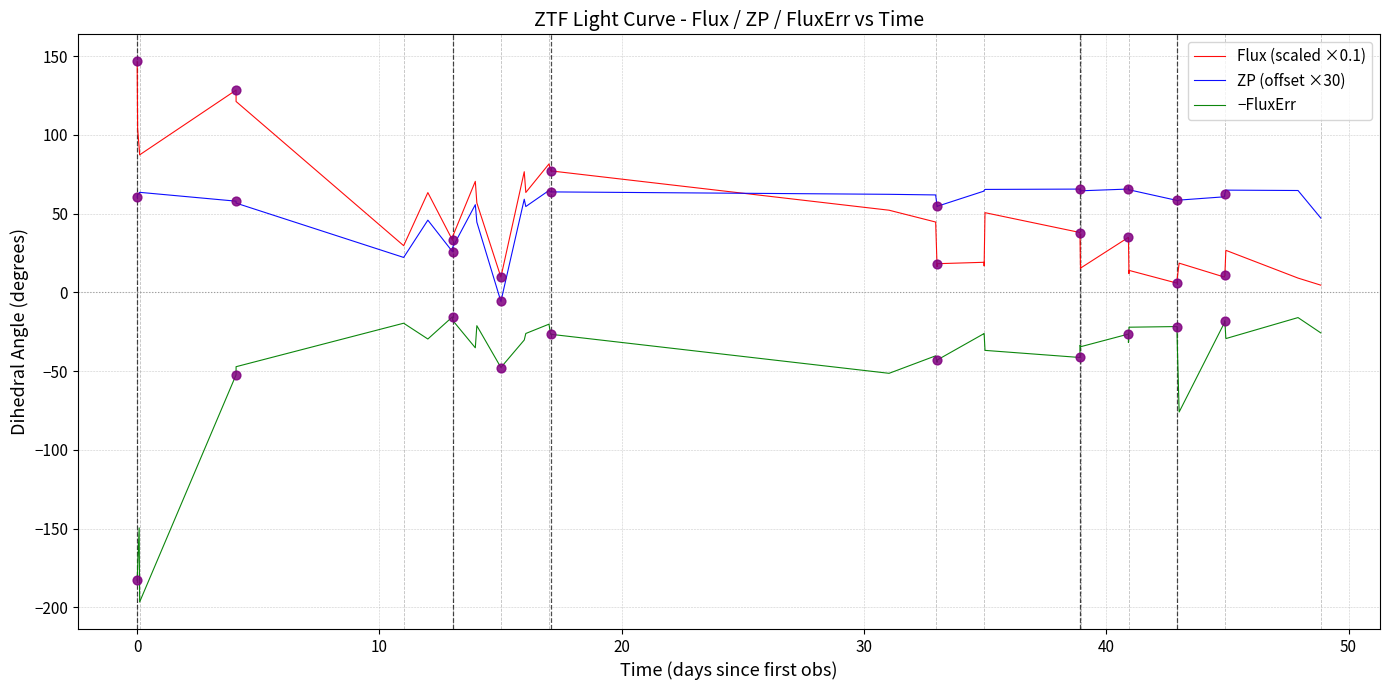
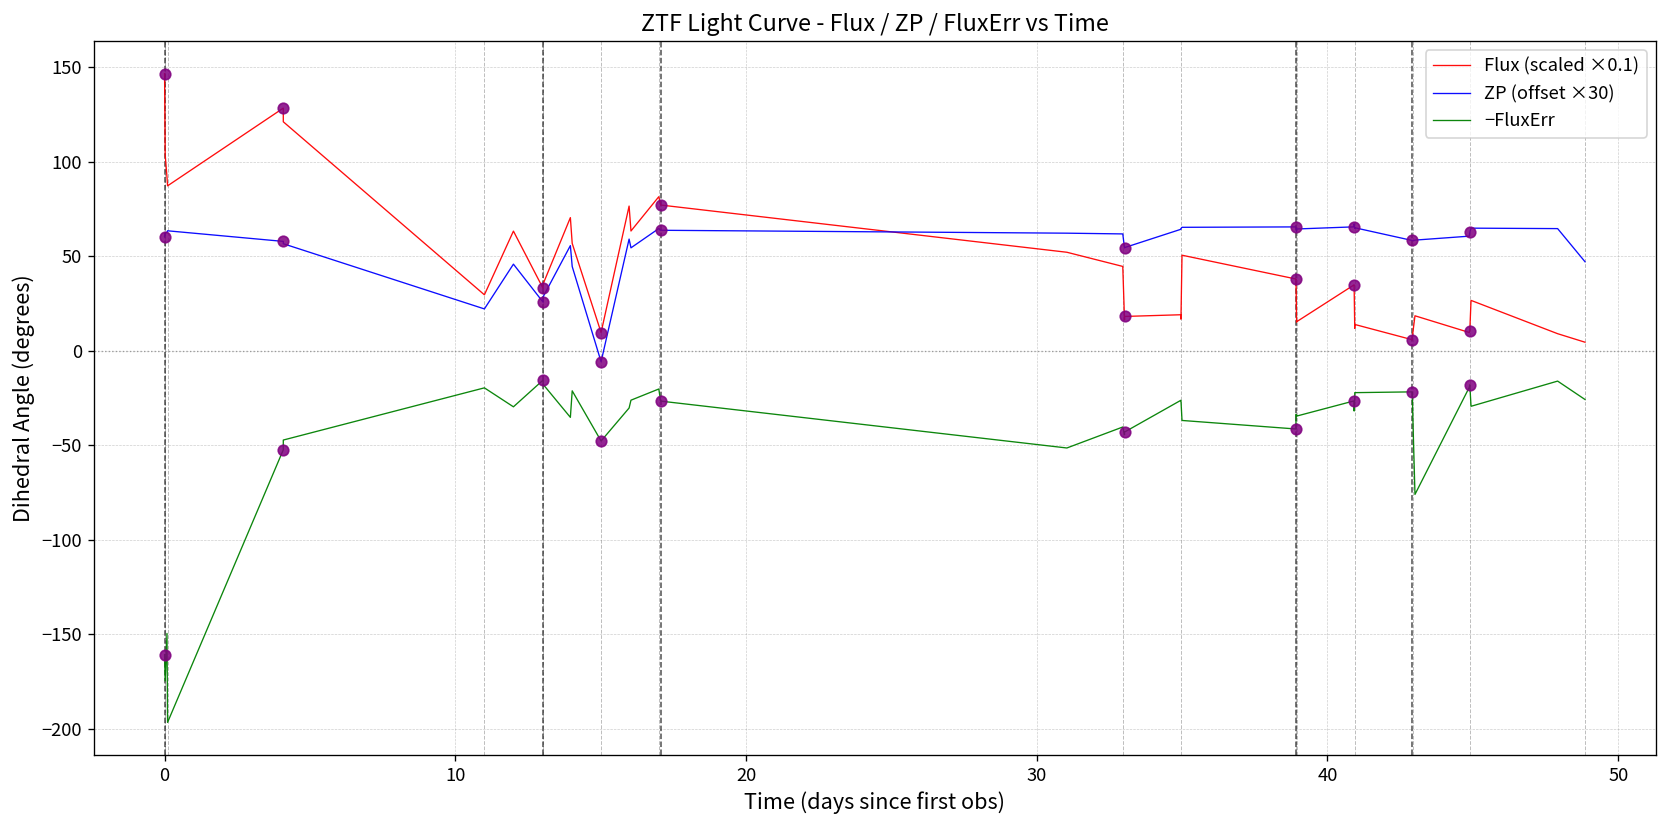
  {
    "−FluxErr": {
-     "0": -183
+     "0": -161
    }
  }
